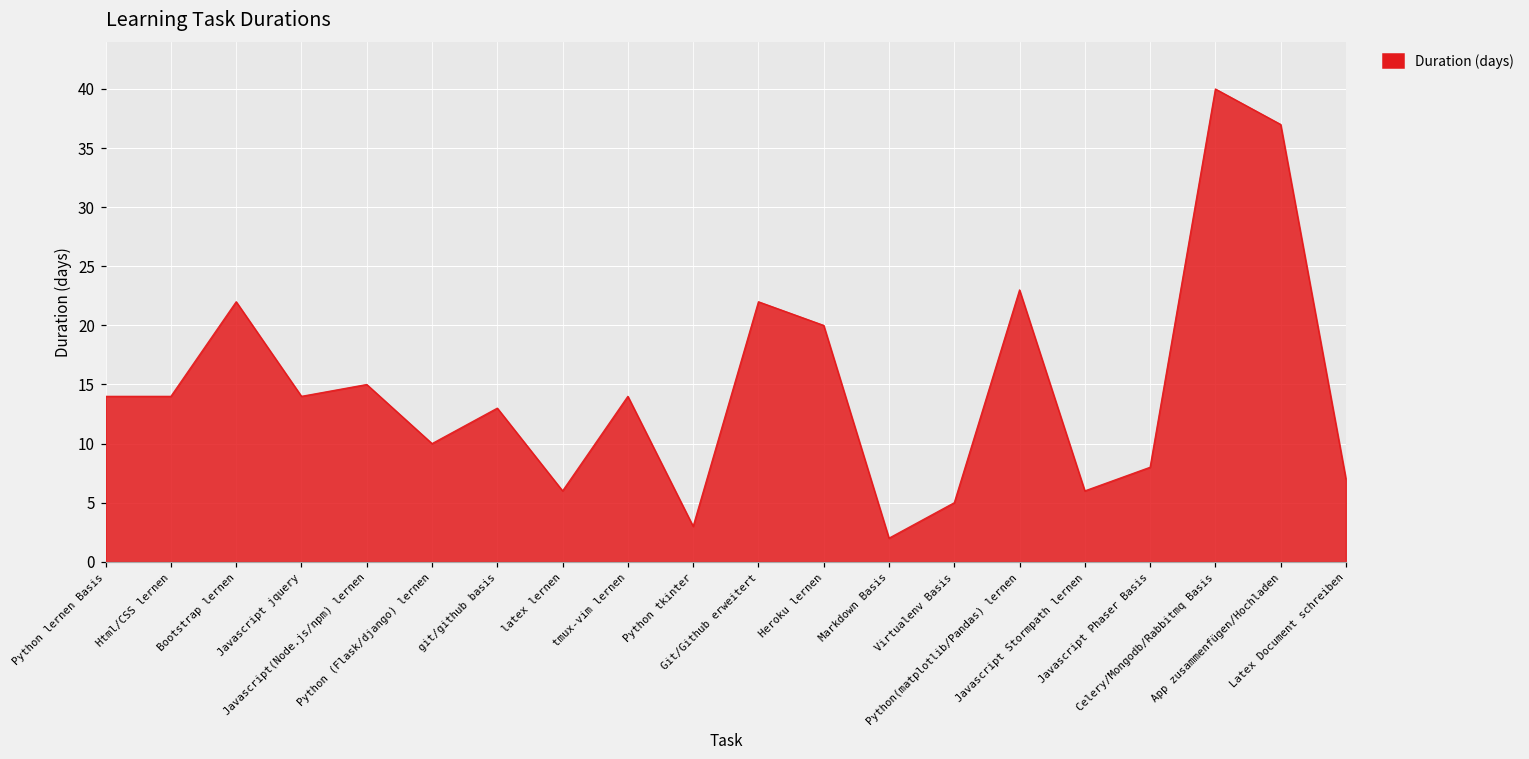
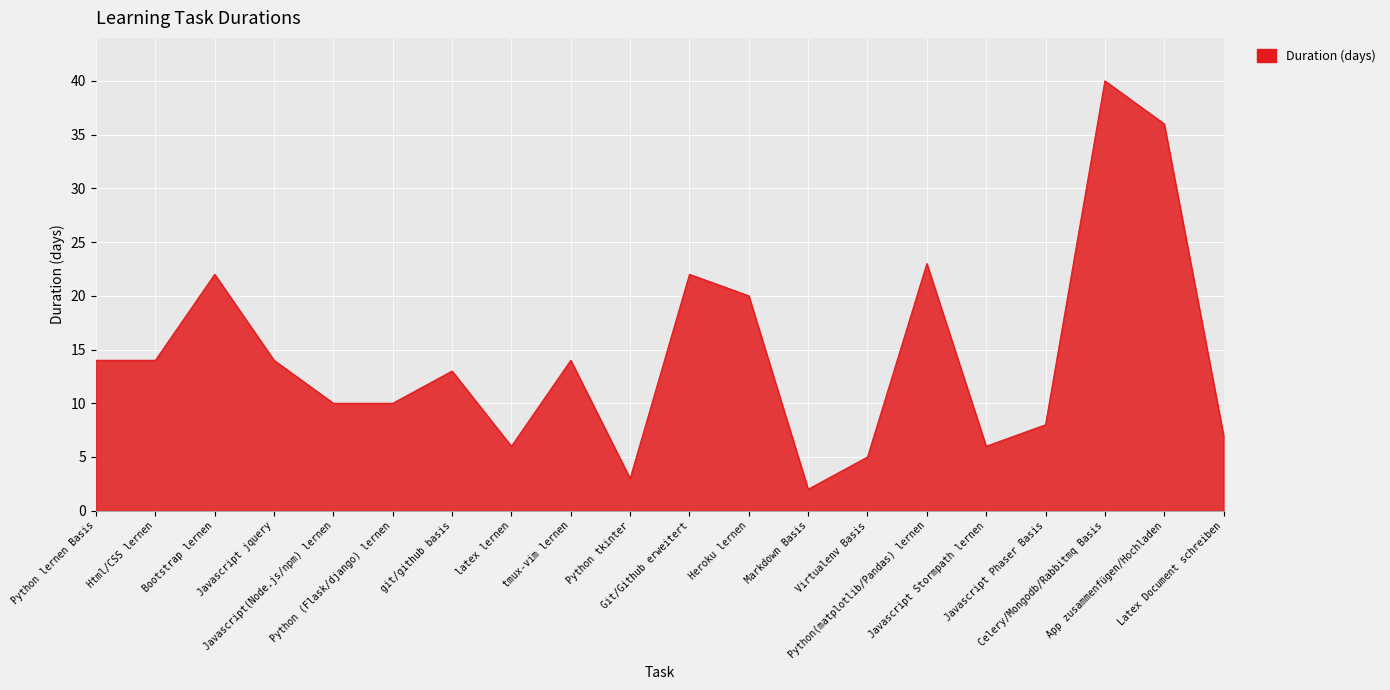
  {
    "Python lernen Basis": 14,
    "Html/CSS lernen": 14,
    "Bootstrap lernen": 22,
    "Javascript jquery": 14,
-   "Javascript(Node.js/npm) lernen": 15,
+   "Javascript(Node.js/npm) lernen": 10,
    "Python (Flask/django) lernen": 10,
    "git/github basis": 13,
    "latex lernen": 6,
    "tmux-vim lernen": 14,
    "Python tkinter": 3,
    "Git/Github erweitert": 22,
    "Heroku lernen": 20,
    "Markdown Basis": 2,
    "Virtualenv Basis": 5,
    "Python(matplotlib/Pandas) lernen": 23,
    "Javascript Stormpath lernen": 6,
    "Javascript Phaser Basis": 8,
    "Celery/Mongodb/Rabbitmq Basis": 40,
-   "App zusammenfügen/Hochladen": 37,
+   "App zusammenfügen/Hochladen": 36,
    "Latex Document schreiben": 7
  }
